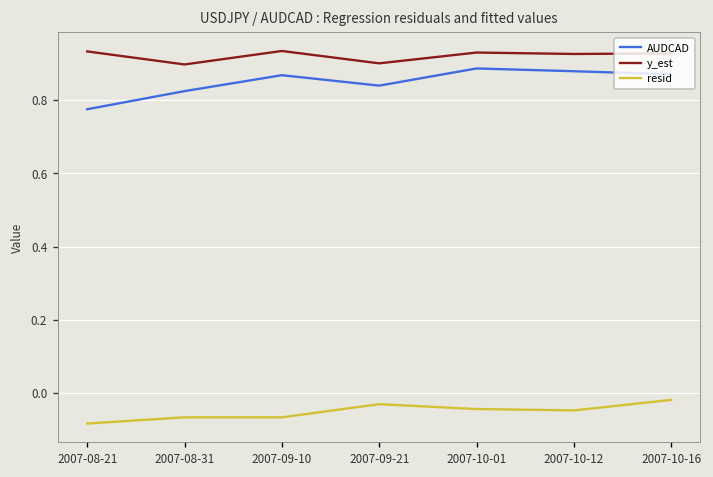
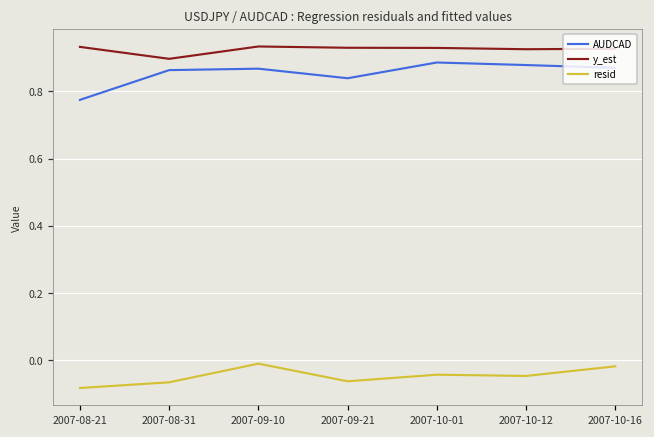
  {
    "AUDCAD": {
      "2007-08-21": 0.78,
-     "2007-08-31": 0.82,
+     "2007-08-31": 0.86,
      "2007-09-10": 0.87,
      "2007-09-21": 0.84,
      "2007-10-01": 0.89,
      "2007-10-12": 0.88
    },
    "y_est": {
      "2007-08-21": 0.93,
      "2007-08-31": 0.90,
      "2007-09-10": 0.93,
-     "2007-09-21": 0.90,
+     "2007-09-21": 0.93,
      "2007-10-01": 0.93,
      "2007-10-12": 0.93
    },
    "resid": {
      "2007-08-21": -0.08,
      "2007-08-31": -0.07,
-     "2007-09-10": -0.07,
-     "2007-09-21": -0.03,
+     "2007-09-10": -0.01,
+     "2007-09-21": -0.06,
      "2007-10-01": -0.04,
      "2007-10-12": -0.05,
      "2007-10-16": -0.02
    }
  }
